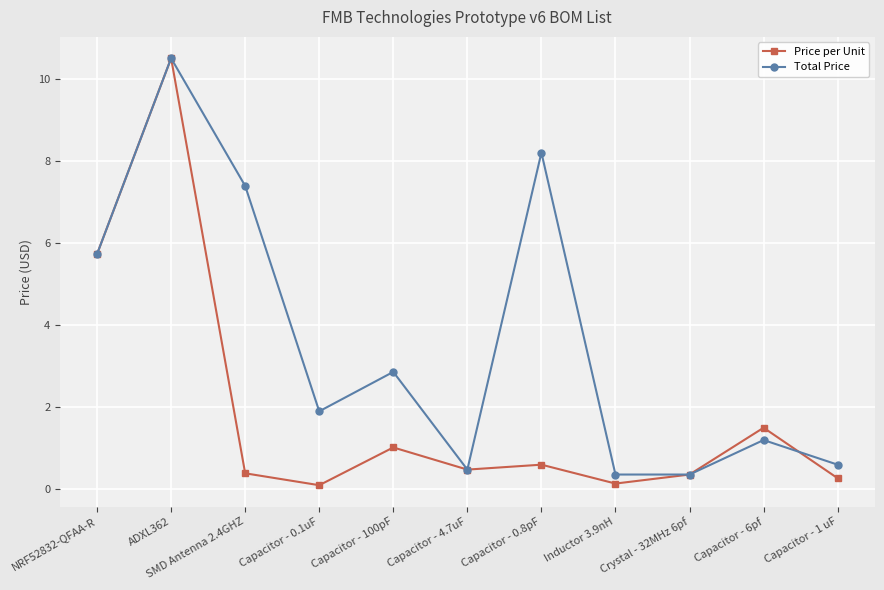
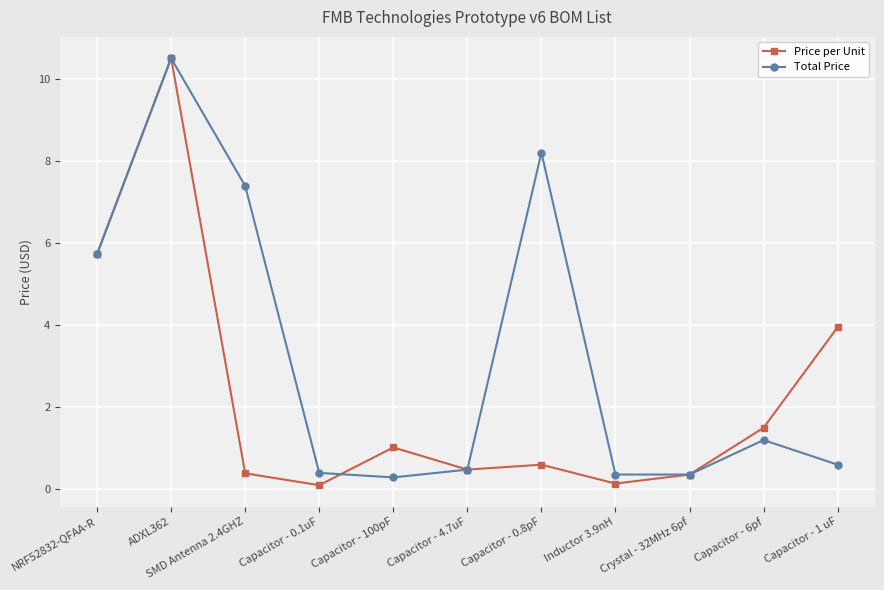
  {
    "Price per Unit": {
      "SMD Antenna 2.4GHZ": 0.4,
      "Capacitor - 0.1uF": 0.1,
      "Capacitor - 100pF": 1.0,
      "Capacitor - 0.8pF": 0.6,
      "Inductor 3.9nH": 0.1,
      "Capacitor - 6pf": 1.5,
-     "Capacitor - 1 uF": 0.3
+     "Capacitor - 1 uF": 4.0
    },
    "Total Price": {
      "SMD Antenna 2.4GHZ": 7.4,
-     "Capacitor - 0.1uF": 1.9,
-     "Capacitor - 100pF": 2.9,
+     "Capacitor - 0.1uF": 0.4,
+     "Capacitor - 100pF": 0.3,
      "Capacitor - 0.8pF": 8.2,
      "Inductor 3.9nH": 0.4,
      "Capacitor - 6pf": 1.2,
      "Capacitor - 1 uF": 0.6
    }
  }
